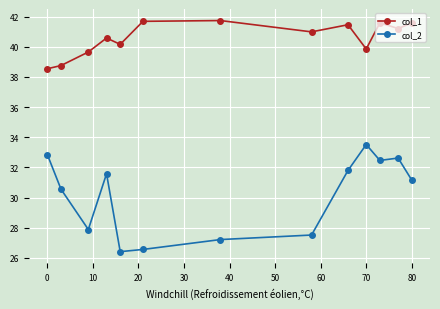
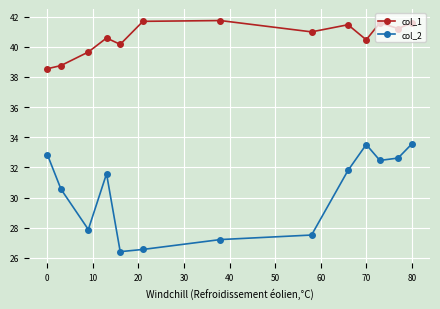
  {
    "col_1": {
      "0": 38.5,
-     "70": 39.8
+     "70": 40.5
    },
    "col_2": {
      "0": 32.9,
      "70": 33.5,
-     "80": 31.2
+     "80": 33.6
    }
  }
